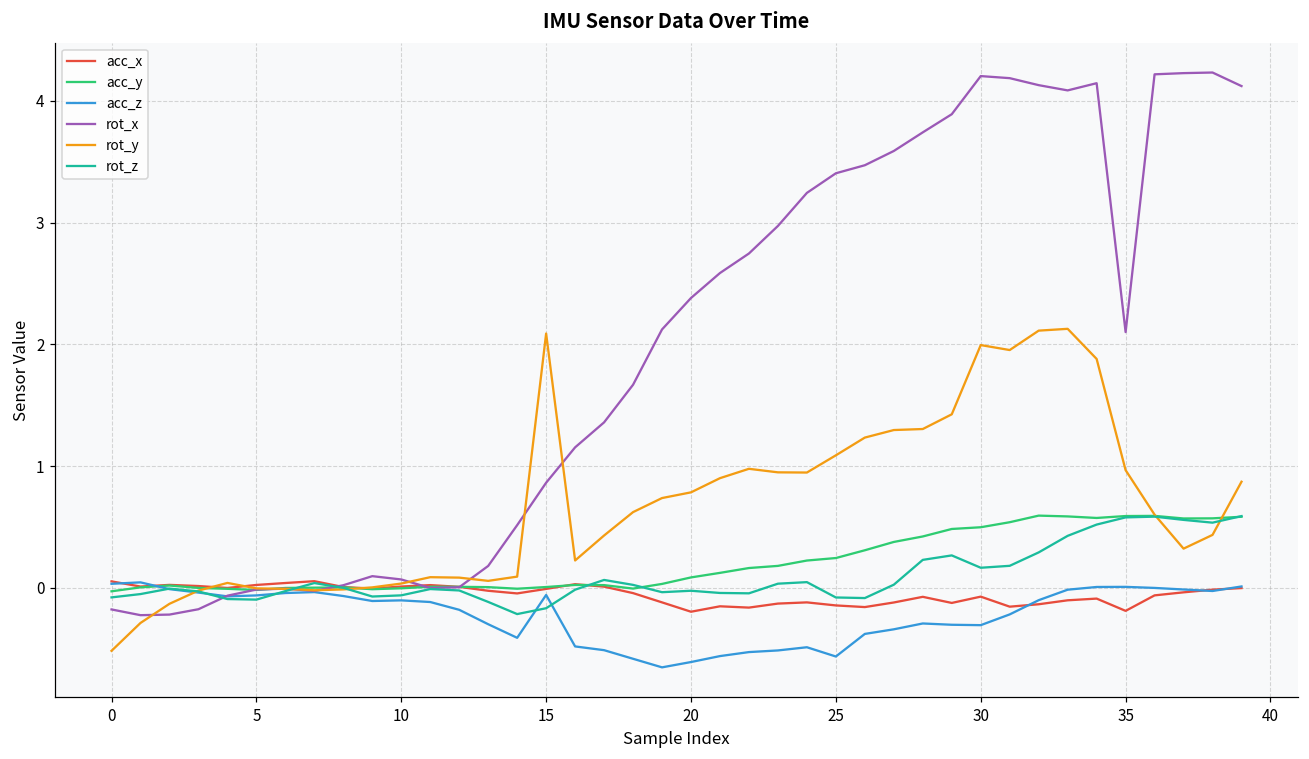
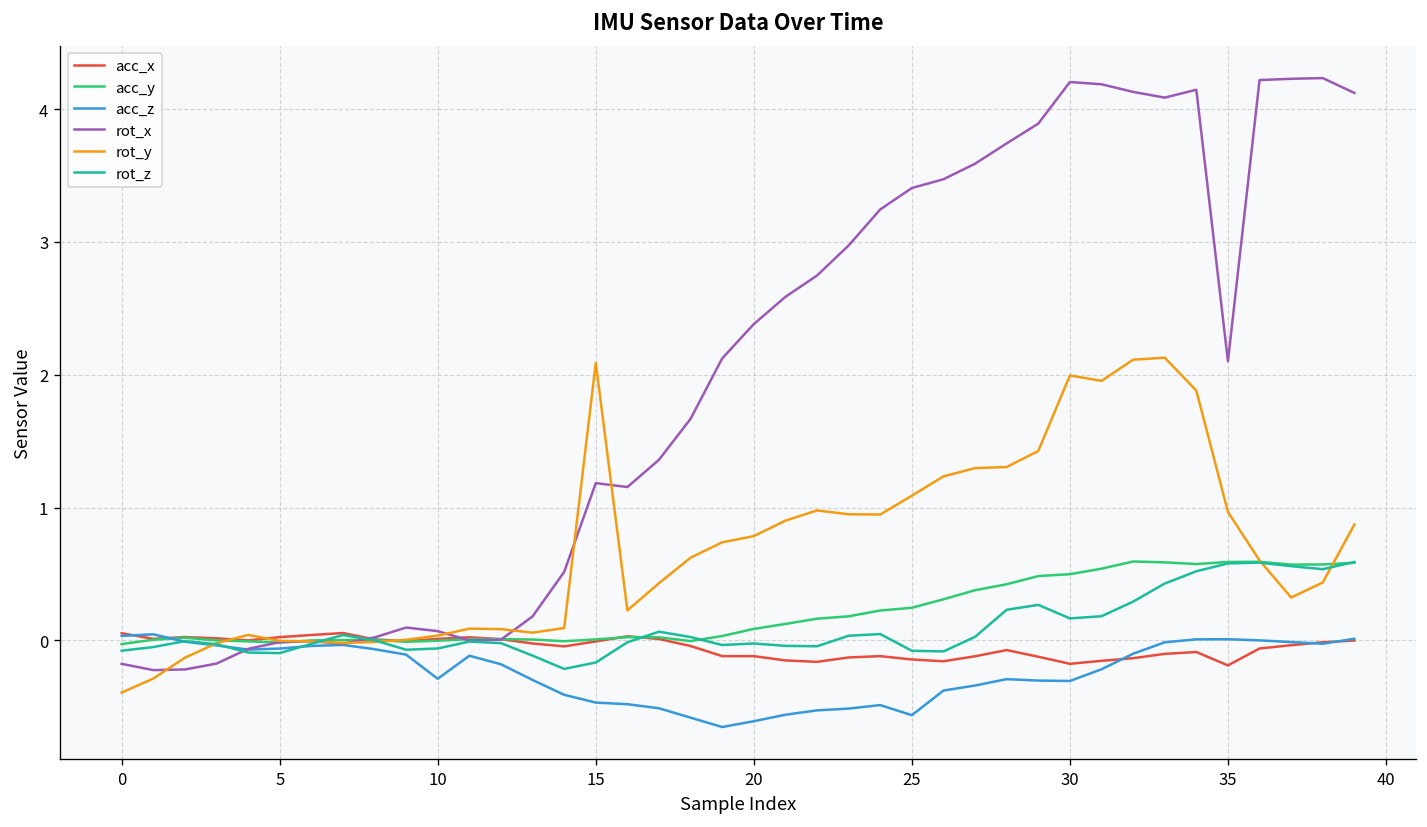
  {
    "acc_x": {
      "5": 0.02,
-     "20": -0.20,
+     "20": -0.12,
      "25": -0.14,
-     "30": -0.07,
+     "30": -0.18,
      "35": -0.19
    },
    "acc_z": {
      "5": -0.06,
-     "10": -0.10,
-     "15": -0.06,
+     "10": -0.29,
+     "15": -0.47,
      "20": -0.61,
      "25": -0.56,
      "30": -0.31,
      "35": 0.01
    },
    "rot_x": {
      "0": -0.18,
      "10": 0.07,
-     "15": 0.86,
+     "15": 1.18,
      "20": 2.38,
      "25": 3.41,
      "30": 4.20,
      "35": 2.10
    },
    "rot_y": {
-     "0": -0.52,
+     "0": -0.39,
      "10": 0.04,
      "15": 2.09,
      "20": 0.79,
      "25": 1.09,
      "30": 1.99,
      "35": 0.97
    }
  }
